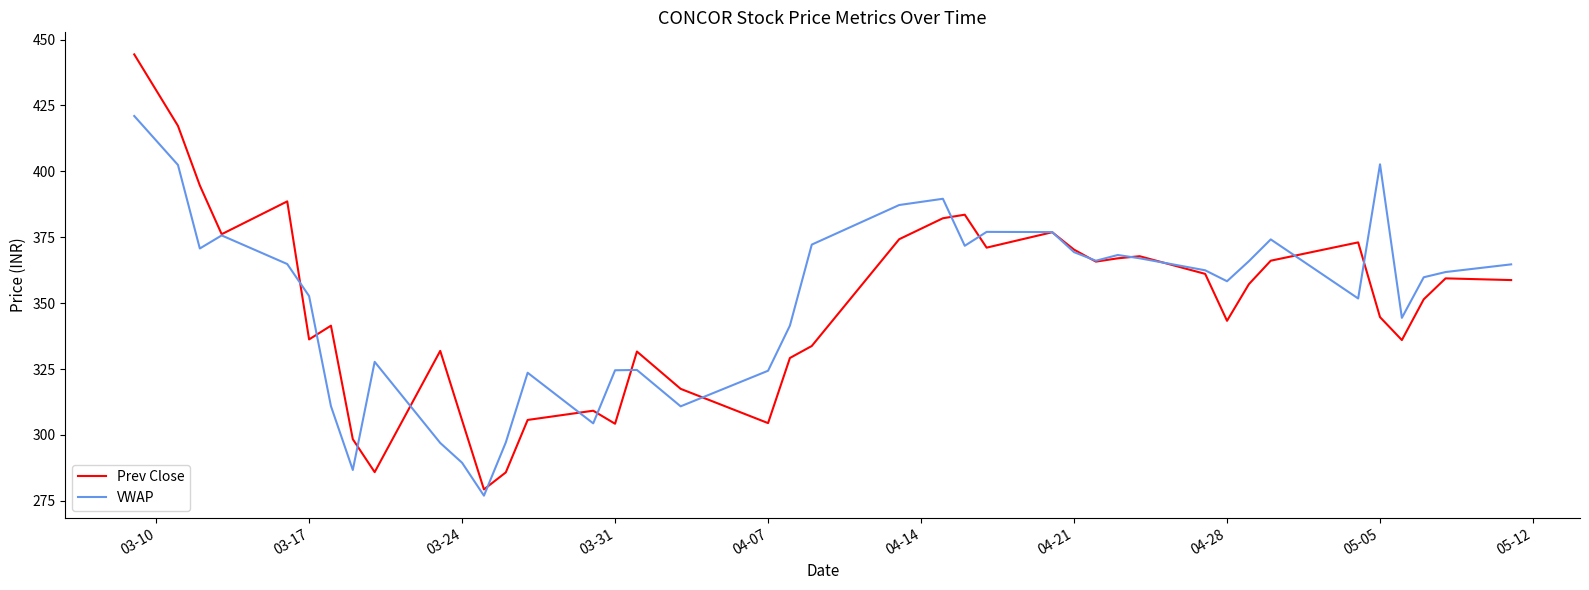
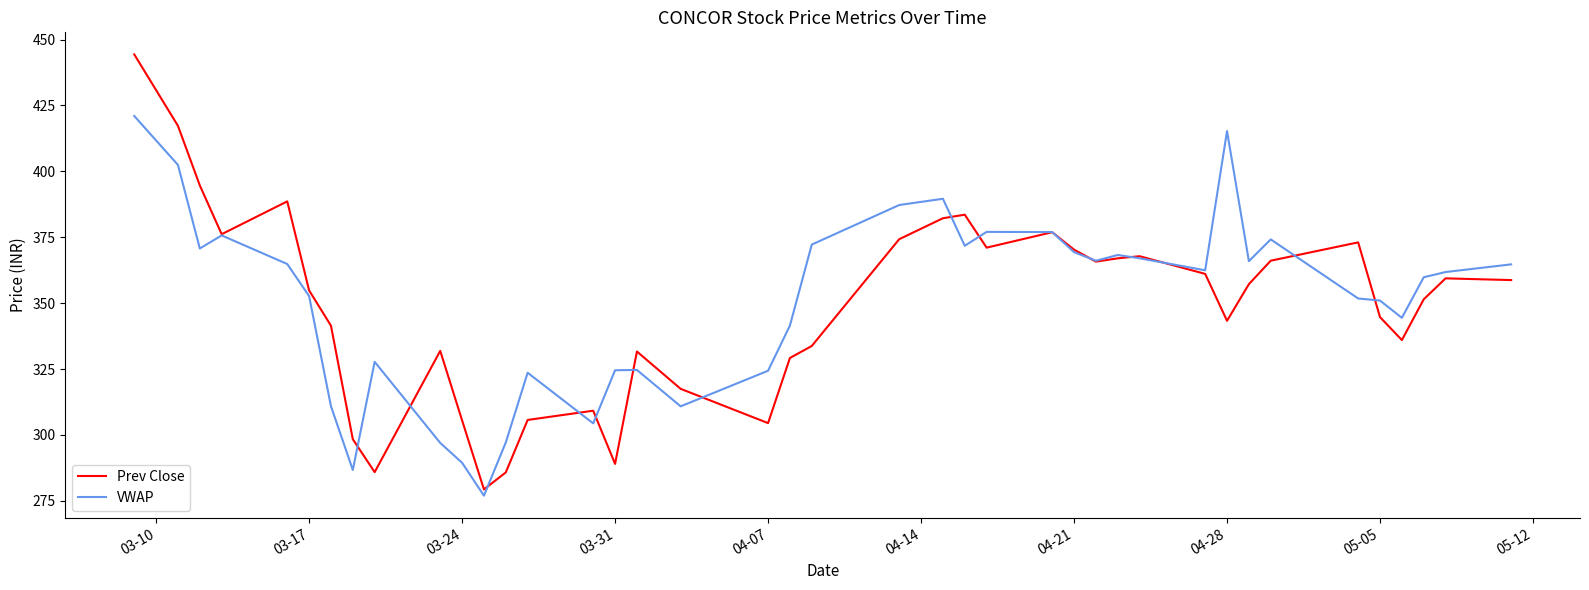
  {
    "Prev Close": {
-     "03-17": 336,
+     "03-17": 355,
      "03-24": 306,
-     "03-31": 304,
+     "03-31": 289,
      "04-07": 305,
      "04-28": 343,
      "05-05": 345
    },
    "VWAP": {
      "03-17": 353,
      "03-24": 289,
      "03-31": 325,
      "04-07": 324,
-     "04-28": 358,
-     "05-05": 403
+     "04-28": 415,
+     "05-05": 351
    }
  }
